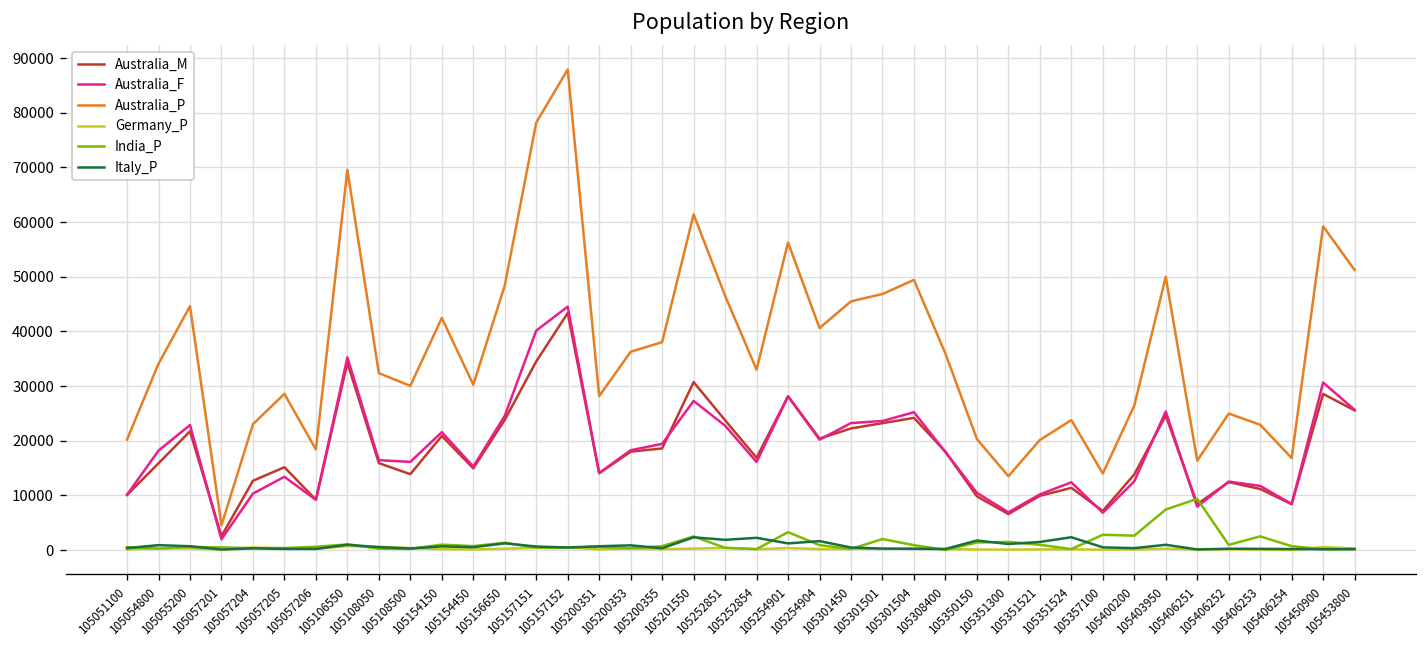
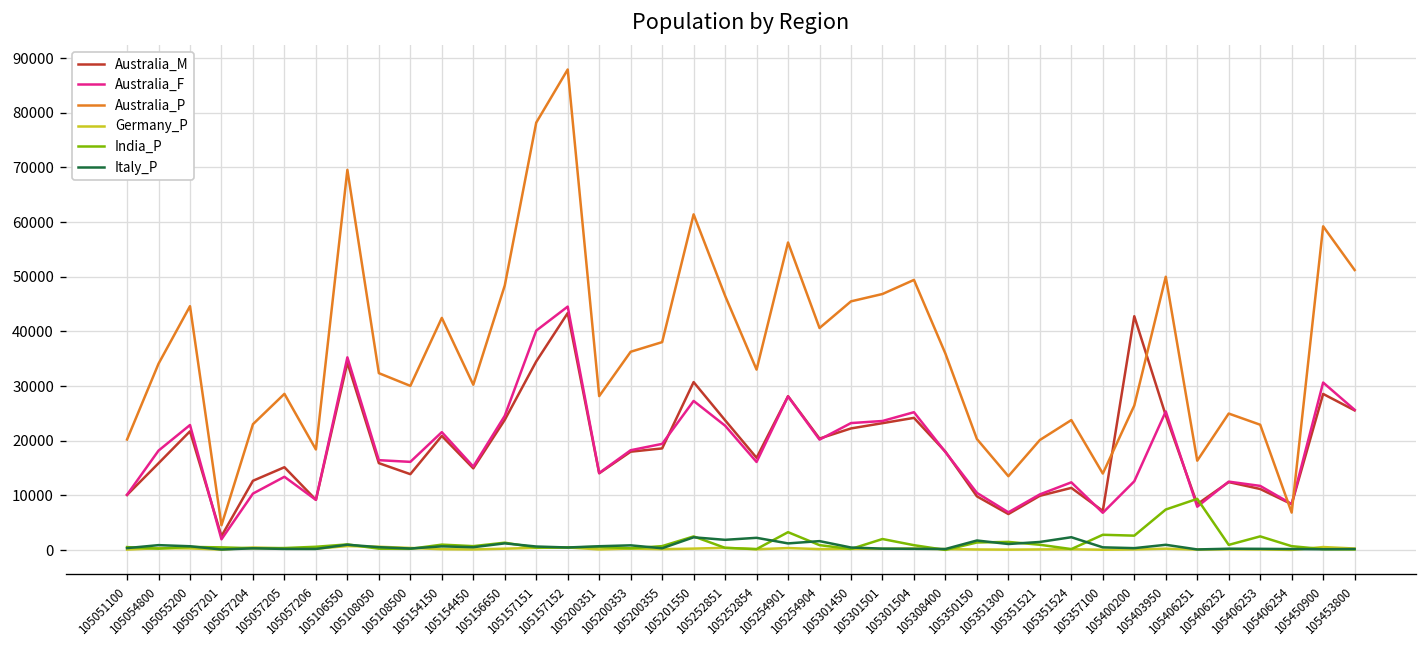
  {
    "Australia_M": {
      "105054800": 16000,
      "105055200": 22000,
      "105057201": 3000,
      "105057204": 13000,
      "105057205": 15000,
      "105106550": 34000,
      "105108500": 14000,
      "105154150": 21000,
      "105156650": 24000,
      "105157151": 35000,
      "105157152": 43000,
      "105200355": 19000,
      "105201550": 31000,
      "105252851": 24000,
      "105252854": 17000,
      "105301450": 22000,
      "105301504": 24000,
      "105350150": 10000,
      "105351524": 11000,
-     "105400200": 14000,
+     "105400200": 43000,
      "105403950": 25000,
      "105406253": 11000,
      "105450900": 29000
    },
    "Australia_F": {
      "105054800": 18000,
      "105055200": 23000,
      "105057201": 2000,
      "105057204": 10000,
      "105057205": 13000,
      "105106550": 35000,
      "105108500": 16000,
      "105154150": 22000,
      "105156650": 25000,
      "105157151": 40000,
      "105157152": 45000,
      "105200355": 19000,
      "105201550": 27000,
      "105252851": 23000,
      "105252854": 16000,
      "105301450": 23000,
      "105301504": 25000,
      "105350150": 10000,
      "105351524": 12000,
      "105400200": 13000,
      "105403950": 25000,
      "105406253": 12000,
      "105450900": 31000
    },
    "Australia_P": {
      "105051100": 20000,
      "105054800": 34000,
      "105055200": 45000,
      "105057201": 5000,
      "105057204": 23000,
      "105057205": 29000,
      "105057206": 18000,
      "105106550": 70000,
      "105108050": 32000,
      "105108500": 30000,
      "105154150": 42000,
      "105154450": 30000,
      "105156650": 48000,
      "105157151": 78000,
      "105157152": 88000,
      "105200351": 28000,
      "105200353": 36000,
      "105200355": 38000,
      "105201550": 61000,
      "105252851": 47000,
      "105252854": 33000,
      "105254901": 56000,
      "105254904": 41000,
      "105301450": 46000,
      "105301501": 47000,
      "105301504": 49000,
      "105308400": 36000,
      "105350150": 20000,
      "105351300": 14000,
      "105351521": 20000,
      "105351524": 24000,
      "105357100": 14000,
      "105400200": 26000,
      "105403950": 50000,
      "105406251": 16000,
      "105406252": 25000,
      "105406253": 23000,
-     "105406254": 17000,
+     "105406254": 7000,
      "105450900": 59000,
      "105453800": 51000
    },
    "Germany_P": {
      "105156650": 0,
      "105201550": 0,
      "105254901": 0,
      "105254904": 0,
      "105350150": 0,
      "105351300": 0,
      "105351521": 0,
      "105403950": 0
    },
    "India_P": {
      "105254901": 3000,
      "105254904": 1000,
      "105301501": 2000,
      "105301504": 1000,
      "105357100": 3000,
      "105400200": 3000,
      "105403950": 7000,
      "105406251": 9000,
      "105406252": 1000,
      "105406253": 3000
    },
    "Italy_P": {
      "105054800": 1000,
      "105252851": 2000,
      "105252854": 2000,
      "105254901": 1000,
      "105254904": 2000,
      "105351524": 2000,
      "105403950": 1000
    }
  }
